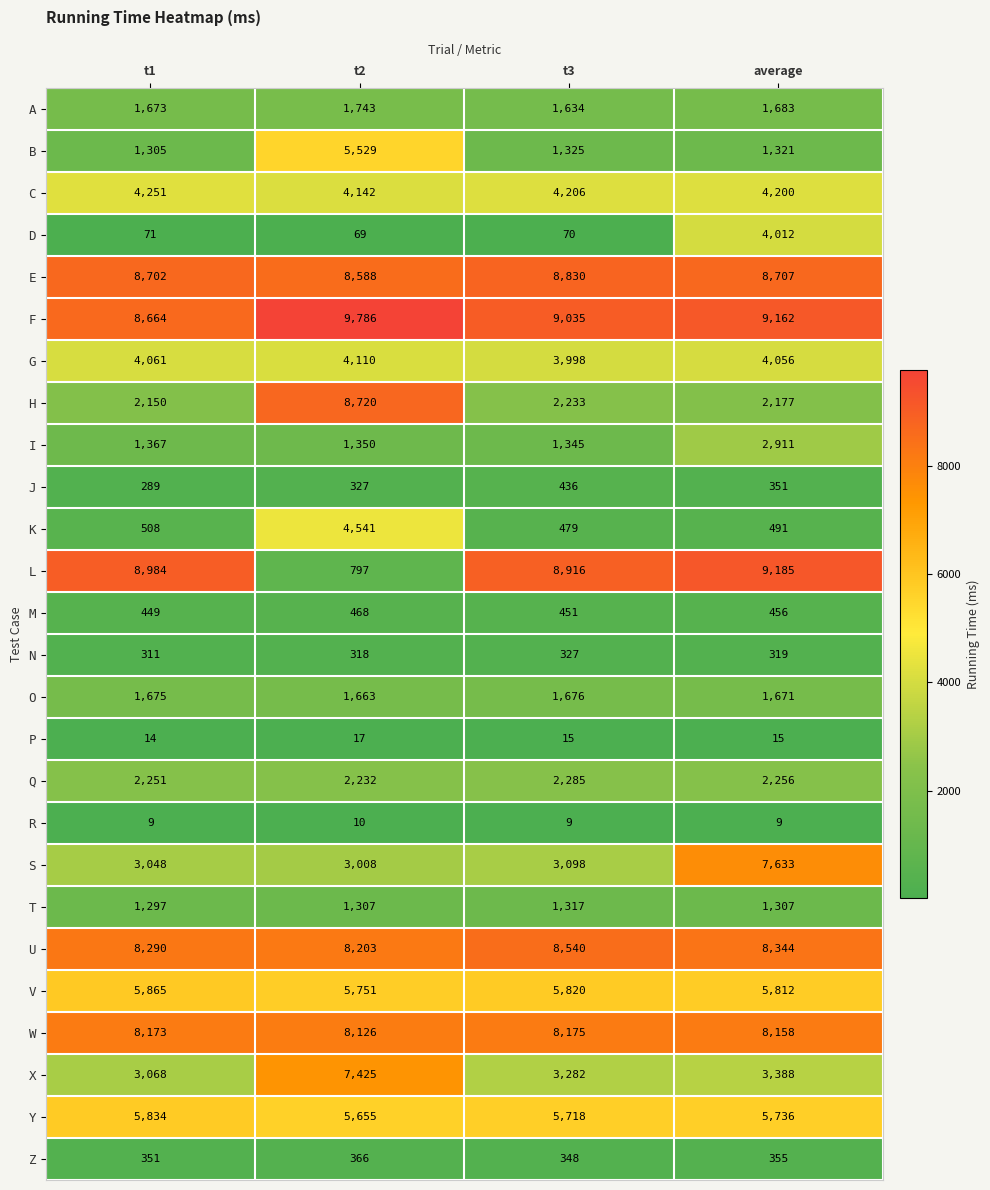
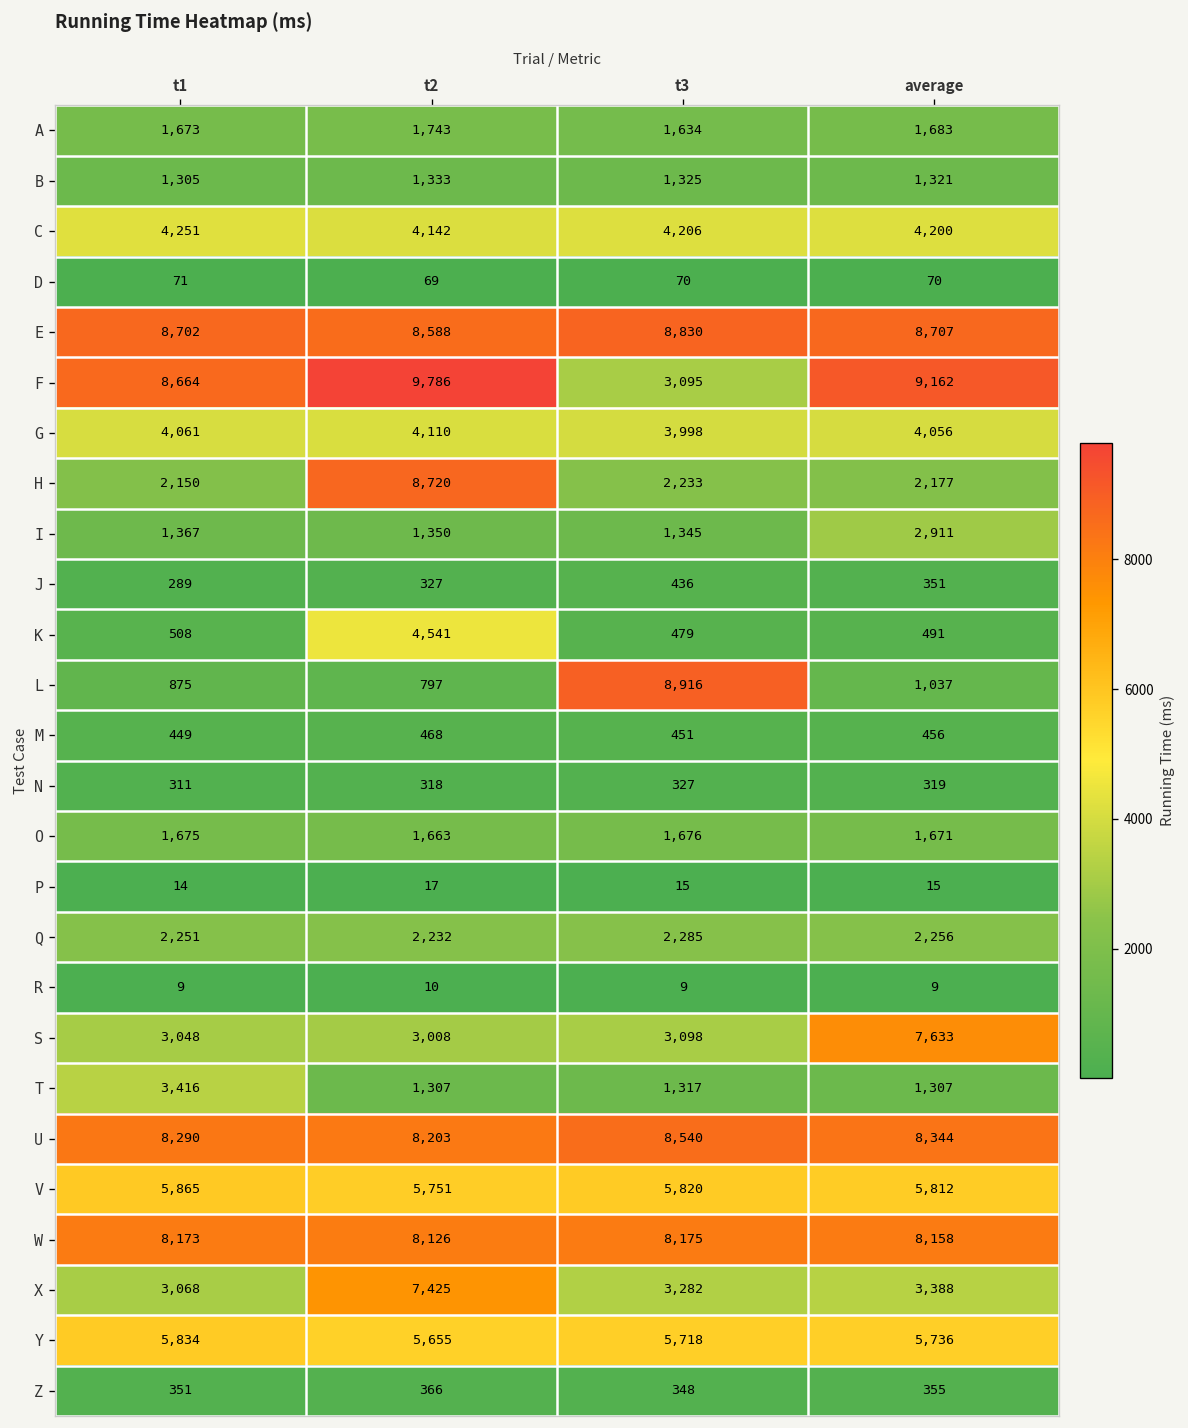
  {
    "A": {
      "t1": "1,673",
      "t2": "1,743",
      "t3": "1,634",
      "average": "1,683"
    },
    "B": {
      "t1": "1,305",
-     "t2": "5,529",
+     "t2": "1,333",
      "t3": "1,325",
      "average": "1,321"
    },
    "C": {
      "t1": "4,251",
      "t2": "4,142",
      "t3": "4,206",
      "average": "4,200"
    },
    "D": {
      "t1": "71",
      "t2": "69",
      "t3": "70",
-     "average": "4,012"
+     "average": "70"
    },
    "E": {
      "t1": "8,702",
      "t2": "8,588",
      "t3": "8,830",
      "average": "8,707"
    },
    "F": {
      "t1": "8,664",
      "t2": "9,786",
-     "t3": "9,035",
+     "t3": "3,095",
      "average": "9,162"
    },
    "G": {
      "t1": "4,061",
      "t2": "4,110",
      "t3": "3,998",
      "average": "4,056"
    },
    "H": {
      "t1": "2,150",
      "t2": "8,720",
      "t3": "2,233",
      "average": "2,177"
    },
    "I": {
      "t1": "1,367",
      "t2": "1,350",
      "t3": "1,345",
      "average": "2,911"
    },
    "J": {
      "t1": "289",
      "t2": "327",
      "t3": "436",
      "average": "351"
    },
    "K": {
      "t1": "508",
      "t2": "4,541",
      "t3": "479",
      "average": "491"
    },
    "L": {
-     "t1": "8,984",
+     "t1": "875",
      "t2": "797",
      "t3": "8,916",
-     "average": "9,185"
+     "average": "1,037"
    },
    "M": {
      "t1": "449",
      "t2": "468",
      "t3": "451",
      "average": "456"
    },
    "N": {
      "t1": "311",
      "t2": "318",
      "t3": "327",
      "average": "319"
    },
    "O": {
      "t1": "1,675",
      "t2": "1,663",
      "t3": "1,676",
      "average": "1,671"
    },
    "P": {
      "t1": "14",
      "t2": "17",
      "t3": "15",
      "average": "15"
    },
    "Q": {
      "t1": "2,251",
      "t2": "2,232",
      "t3": "2,285",
      "average": "2,256"
    },
    "R": {
      "t1": "9",
      "t2": "10",
      "t3": "9",
      "average": "9"
    },
    "S": {
      "t1": "3,048",
      "t2": "3,008",
      "t3": "3,098",
      "average": "7,633"
    },
    "T": {
-     "t1": "1,297",
+     "t1": "3,416",
      "t2": "1,307",
      "t3": "1,317",
      "average": "1,307"
    },
    "U": {
      "t1": "8,290",
      "t2": "8,203",
      "t3": "8,540",
      "average": "8,344"
    },
    "V": {
      "t1": "5,865",
      "t2": "5,751",
      "t3": "5,820",
      "average": "5,812"
    },
    "W": {
      "t1": "8,173",
      "t2": "8,126",
      "t3": "8,175",
      "average": "8,158"
    },
    "X": {
      "t1": "3,068",
      "t2": "7,425",
      "t3": "3,282",
      "average": "3,388"
    },
    "Y": {
      "t1": "5,834",
      "t2": "5,655",
      "t3": "5,718",
      "average": "5,736"
    },
    "Z": {
      "t1": "351",
      "t2": "366",
      "t3": "348",
      "average": "355"
    }
  }
